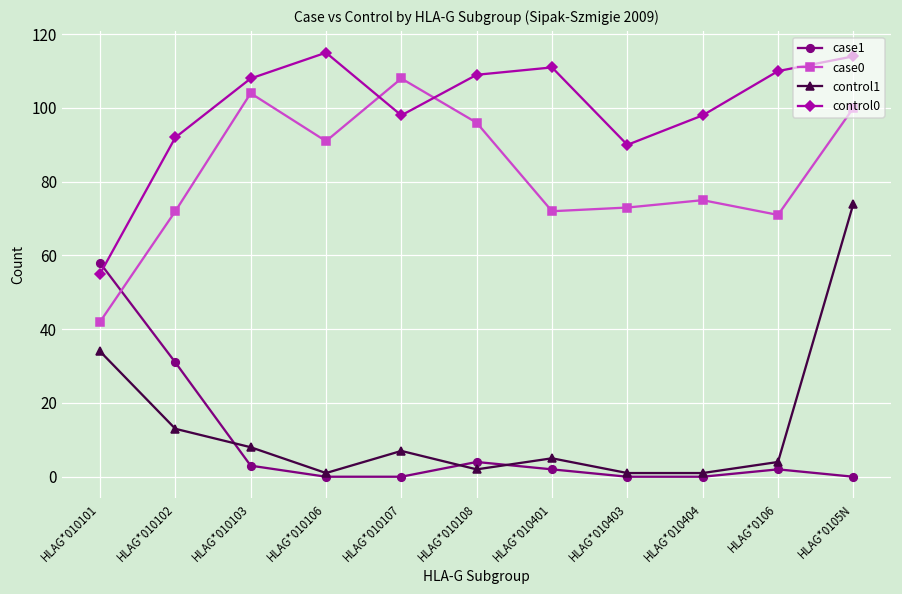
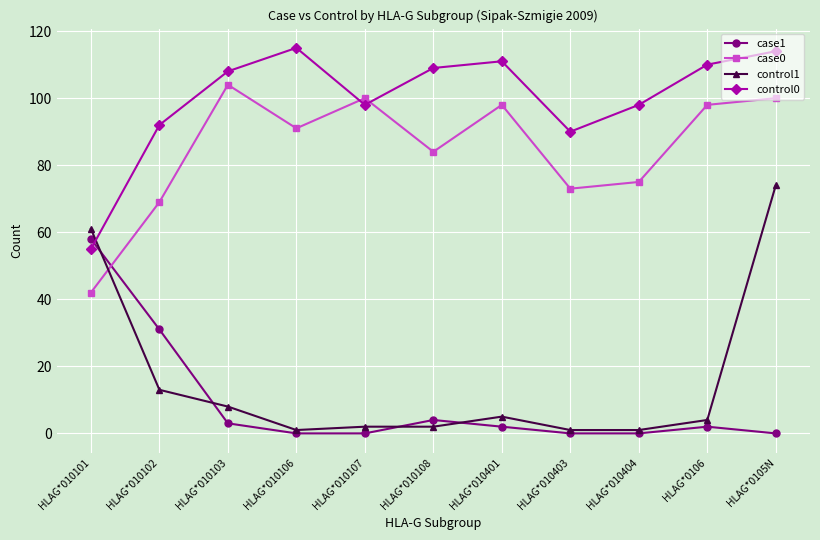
  {
    "case0": {
      "HLAG*010101": 42,
-     "HLAG*010102": 72,
+     "HLAG*010102": 69,
      "HLAG*010103": 104,
      "HLAG*010106": 91,
-     "HLAG*010107": 108,
-     "HLAG*010108": 96,
-     "HLAG*010401": 72,
+     "HLAG*010107": 100,
+     "HLAG*010108": 84,
+     "HLAG*010401": 98,
      "HLAG*010403": 73,
      "HLAG*010404": 75,
-     "HLAG*0106": 71
+     "HLAG*0106": 98
    },
    "control1": {
-     "HLAG*010101": 34,
+     "HLAG*010101": 61,
      "HLAG*010102": 13,
      "HLAG*010103": 8,
      "HLAG*010106": 1,
-     "HLAG*010107": 7,
+     "HLAG*010107": 2,
      "HLAG*010108": 2,
      "HLAG*010401": 5,
      "HLAG*010403": 1,
      "HLAG*010404": 1,
      "HLAG*0106": 4,
      "HLAG*0105N": 74
    }
  }
